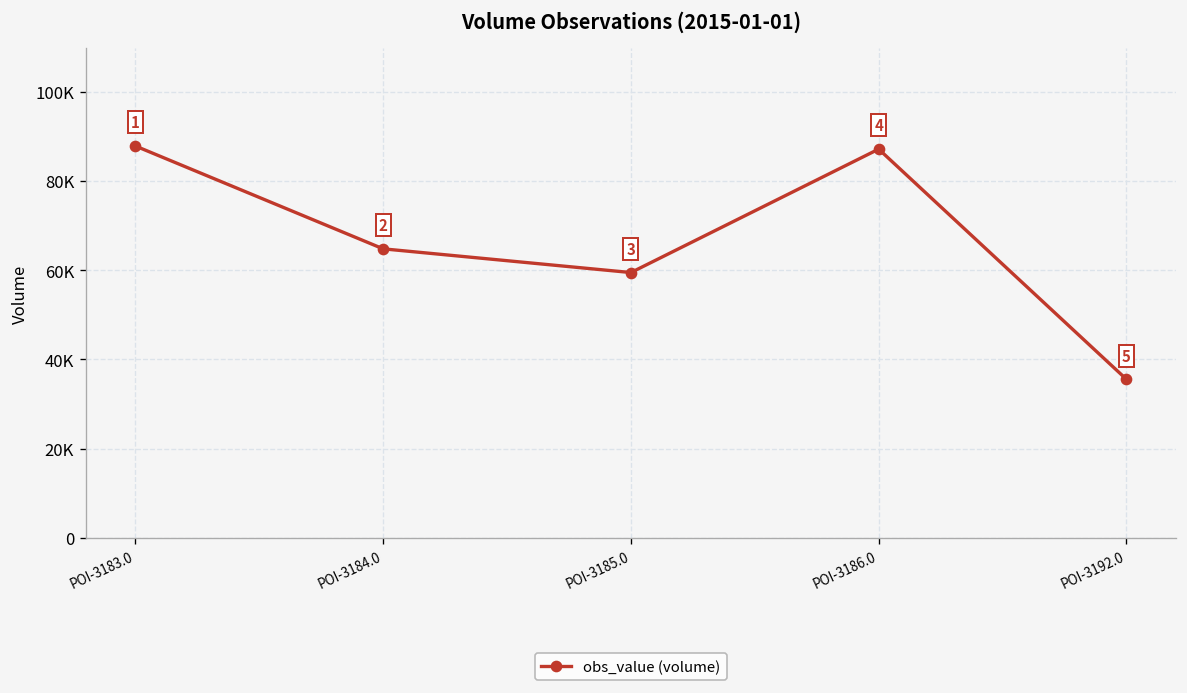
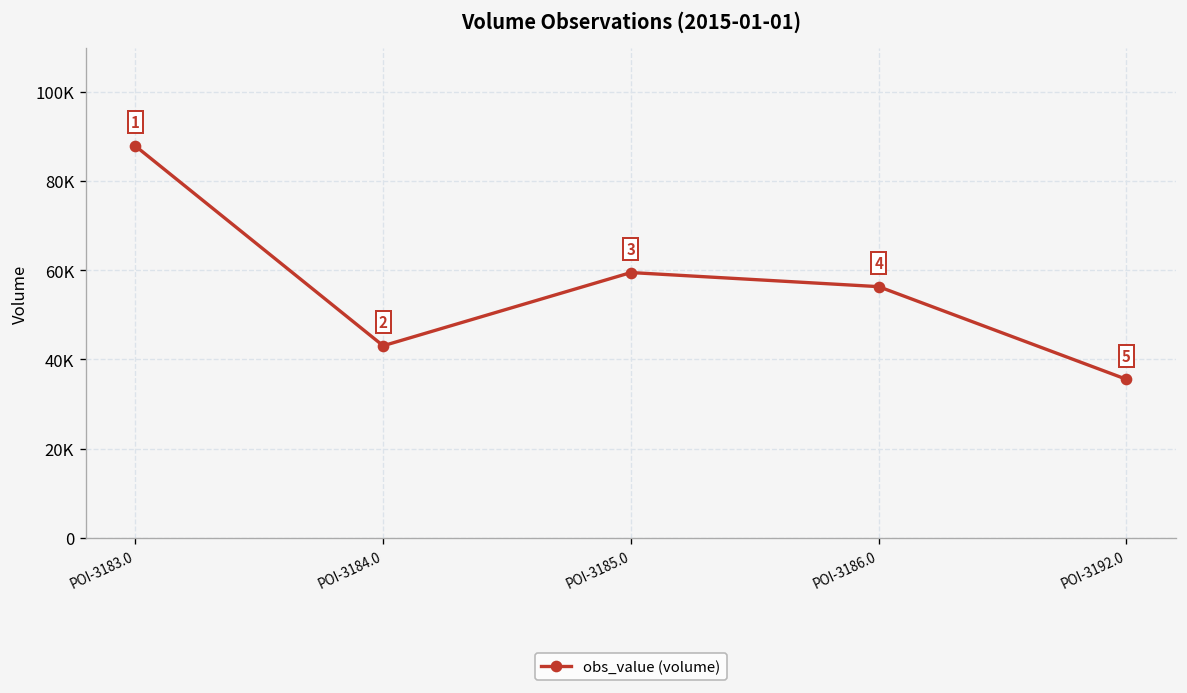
  {
-   "POI-3184.0": 65000,
-   "POI-3186.0": 87000
+   "POI-3184.0": 43000,
+   "POI-3186.0": 56000
  }
